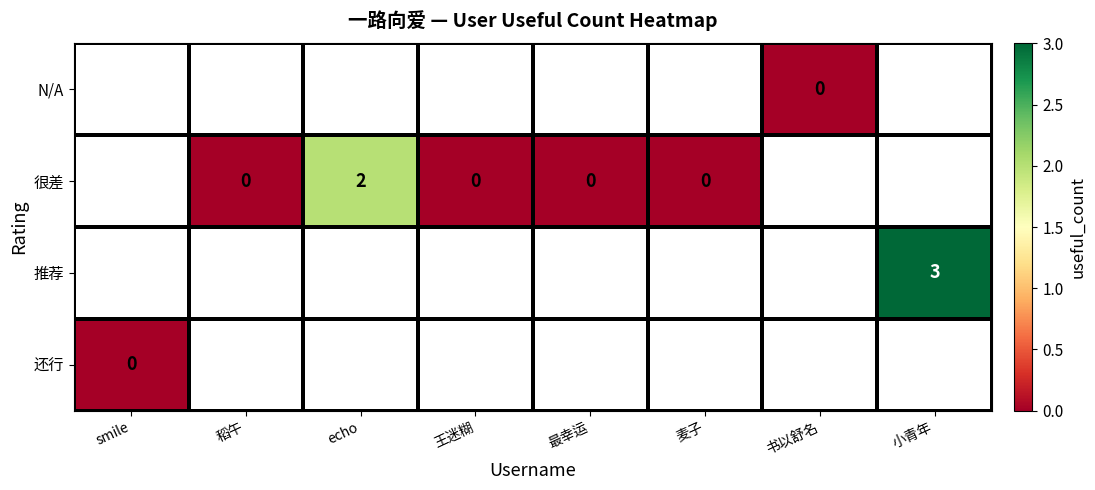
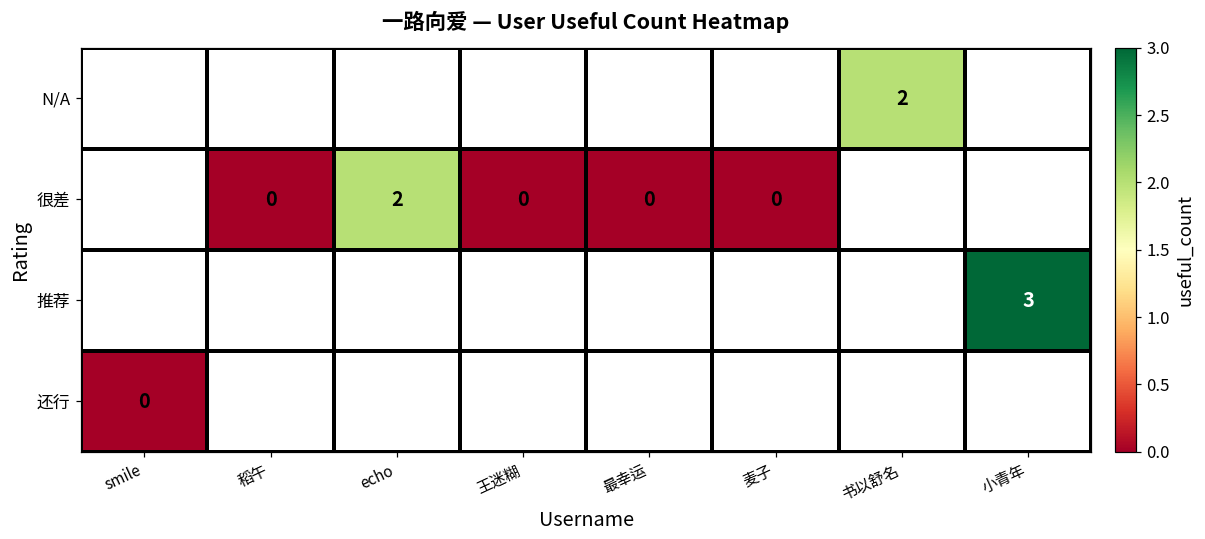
  {
    "N/A": {
-     "书以舒名": 0
+     "书以舒名": 2
    },
    "很差": {
      "稻午": 0,
      "echo": 2,
      "王迷糊": 0,
      "最幸运": 0,
      "麦子": 0
    },
    "推荐": {
      "小青年": 3
    },
    "还行": {
      "smile": 0
    }
  }
